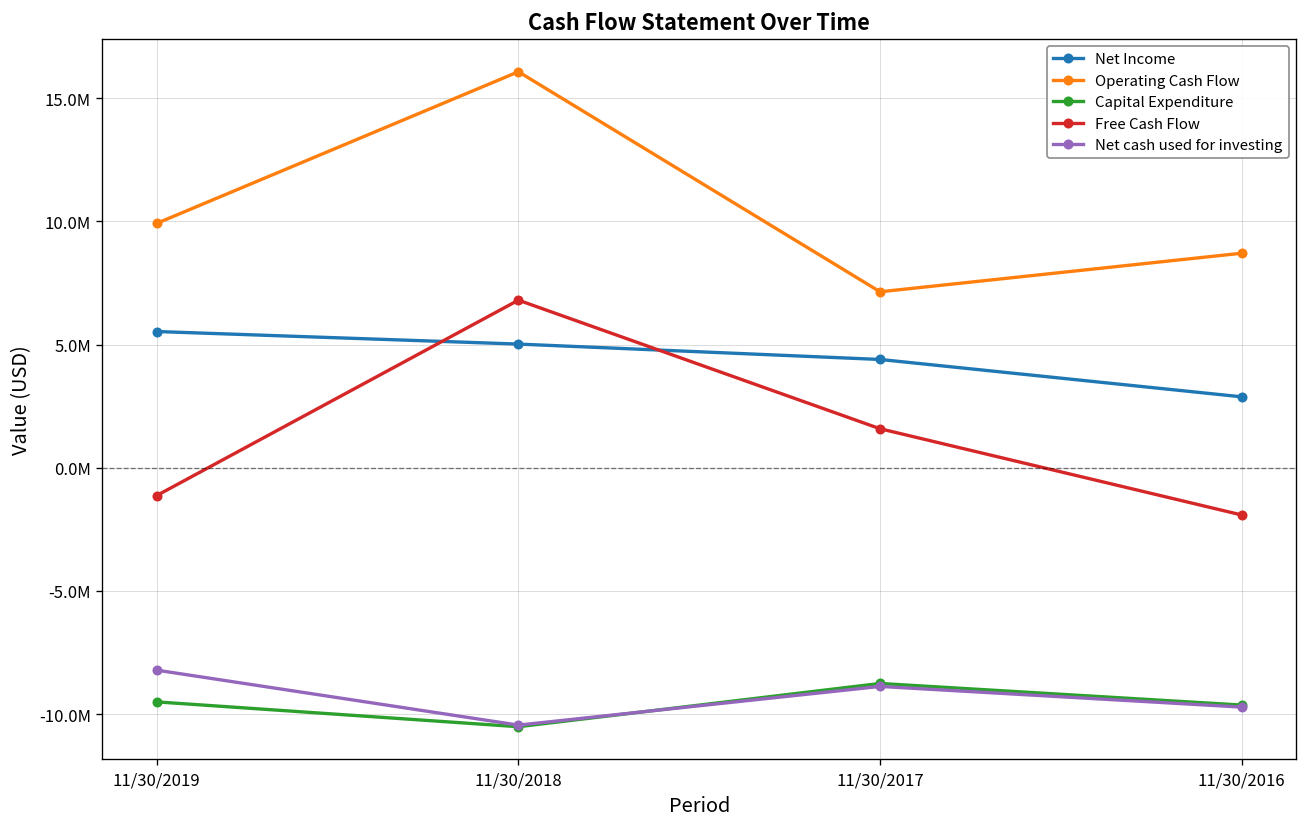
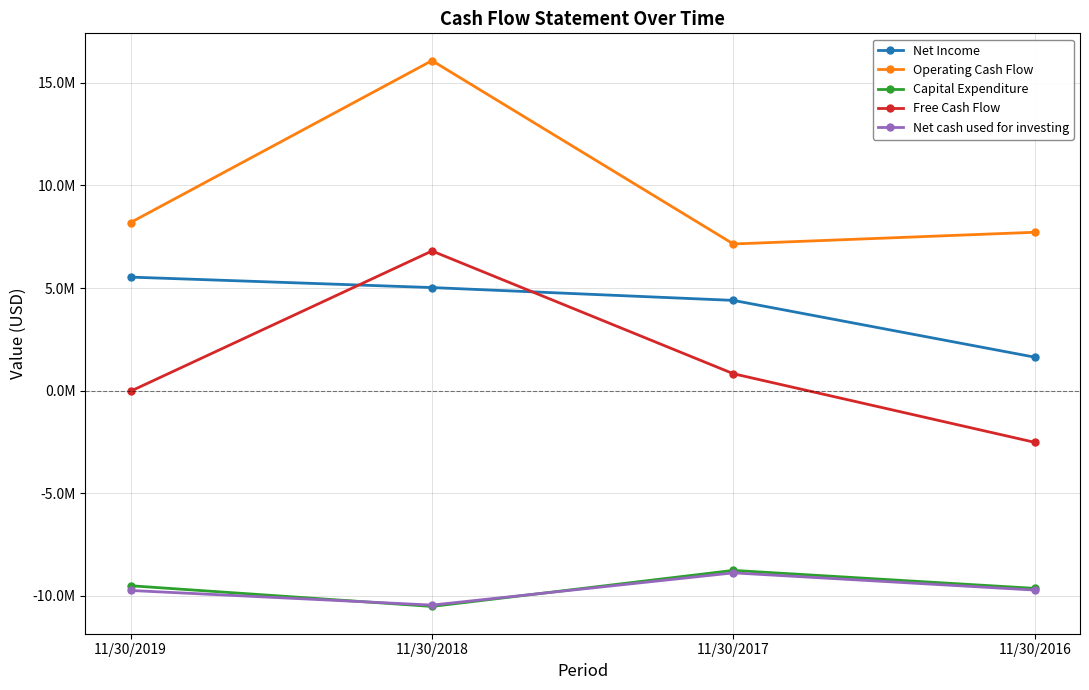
  {
    "Net Income": {
      "11/30/2019": 5500000,
      "11/30/2018": 5000000,
      "11/30/2017": 4400000,
-     "11/30/2016": 2900000
+     "11/30/2016": 1600000
    },
    "Operating Cash Flow": {
-     "11/30/2019": 9900000,
+     "11/30/2019": 8200000,
      "11/30/2018": 16100000,
      "11/30/2017": 7100000,
-     "11/30/2016": 8700000
+     "11/30/2016": 7700000
    },
    "Capital Expenditure": {
      "11/30/2019": -9500000
    },
    "Free Cash Flow": {
-     "11/30/2019": -1100000,
+     "11/30/2019": 0,
      "11/30/2018": 6800000,
-     "11/30/2017": 1600000,
-     "11/30/2016": -1900000
+     "11/30/2017": 800000,
+     "11/30/2016": -2500000
    },
    "Net cash used for investing": {
-     "11/30/2019": -8200000
+     "11/30/2019": -9700000
    }
  }
